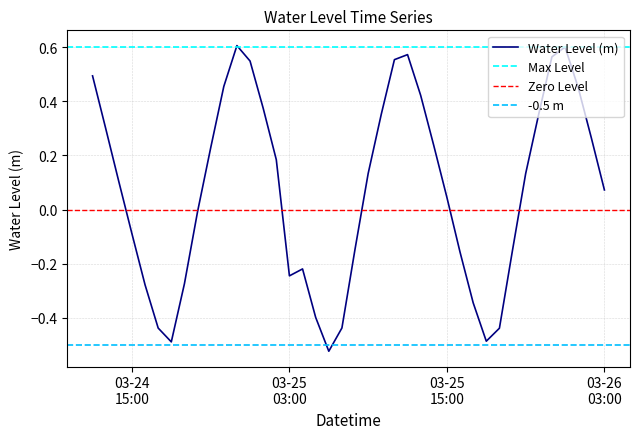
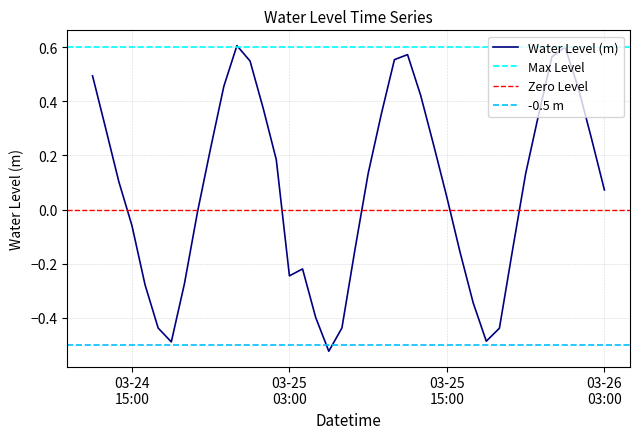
  {
-   "03-24 15:00": -0.09,
+   "03-24 15:00": -0.06,
    "03-25 03:00": -0.25,
    "03-25 15:00": 0.04,
    "03-26 03:00": 0.07
  }
